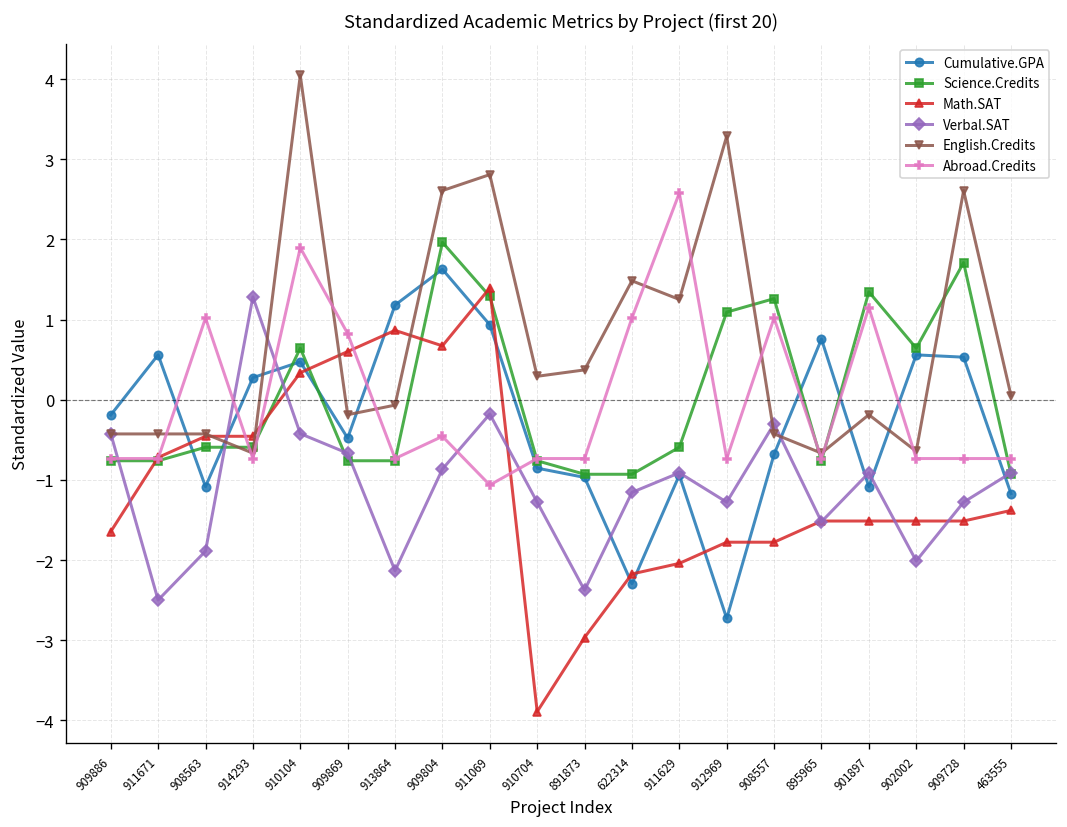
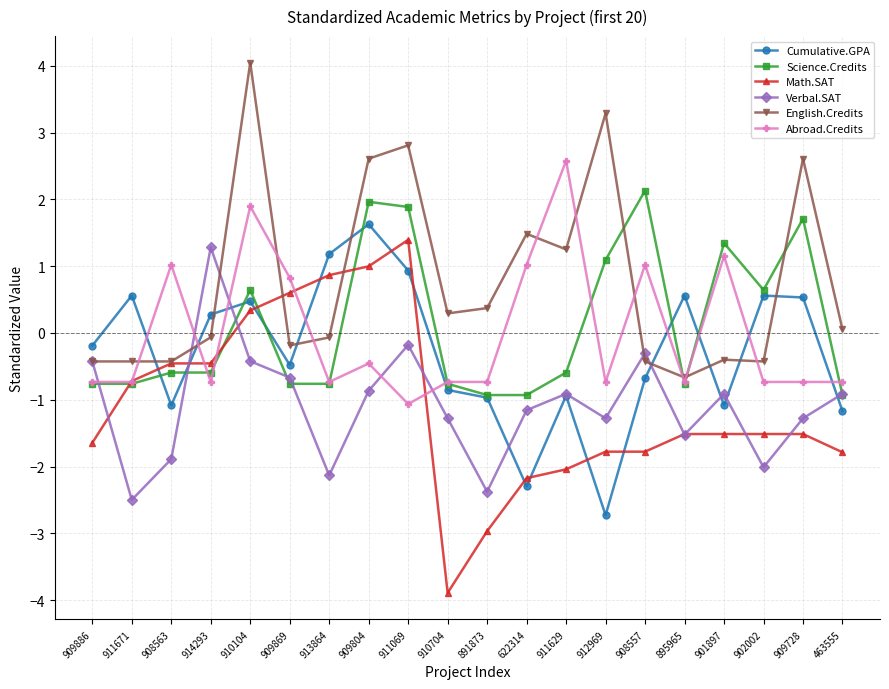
  {
    "Cumulative.GPA": {
      "909886": -0.2,
      "911671": 0.6,
      "908563": -1.1,
      "914293": 0.3,
      "910104": 0.5,
      "909869": -0.5,
      "913864": 1.2,
      "909804": 1.6,
      "911069": 0.9,
      "910704": -0.9,
      "891873": -1.0,
      "622314": -2.3,
      "912969": -2.7,
      "908557": -0.7,
-     "895965": 0.8,
+     "895965": 0.6,
      "901897": -1.1,
      "902002": 0.6,
      "909728": 0.5,
      "463555": -1.2
    },
    "Science.Credits": {
      "908563": -0.6,
      "914293": -0.6,
      "910104": 0.6,
      "909869": -0.8,
      "909804": 2.0,
-     "911069": 1.3,
+     "911069": 1.9,
      "891873": -0.9,
      "622314": -0.9,
      "911629": -0.6,
      "912969": 1.1,
-     "908557": 1.3,
+     "908557": 2.1,
      "901897": 1.3,
      "902002": 0.6,
      "909728": 1.7
    },
    "Math.SAT": {
      "909886": -1.6,
      "914293": -0.5,
      "910104": 0.3,
      "909869": 0.6,
      "913864": 0.9,
-     "909804": 0.7,
+     "909804": 1.0,
      "911069": 1.4,
      "910704": -3.9,
      "891873": -3.0,
      "622314": -2.2,
      "911629": -2.0,
      "912969": -1.8,
      "908557": -1.8,
      "901897": -1.5,
      "902002": -1.5,
      "909728": -1.5,
-     "463555": -1.4
+     "463555": -1.8
    },
    "Verbal.SAT": {
      "911671": -2.5,
      "908563": -1.9,
      "914293": 1.3,
      "910104": -0.4,
      "909869": -0.7,
      "913864": -2.1,
      "909804": -0.9,
      "911069": -0.2,
      "910704": -1.3,
      "891873": -2.4,
      "622314": -1.2,
      "912969": -1.3,
      "908557": -0.3,
      "901897": -0.9,
      "902002": -2.0,
      "909728": -1.3
    },
    "English.Credits": {
      "911671": -0.4,
-     "914293": -0.7,
+     "914293": -0.1,
      "910104": 4.0,
      "909869": -0.2,
      "913864": -0.1,
      "909804": 2.6,
      "911069": 2.8,
      "910704": 0.3,
      "891873": 0.4,
      "622314": 1.5,
      "911629": 1.3,
      "912969": 3.3,
      "908557": -0.4,
      "895965": -0.7,
-     "901897": -0.2,
-     "902002": -0.6,
+     "901897": -0.4,
+     "902002": -0.4,
      "909728": 2.6,
      "463555": 0.1
    },
    "Abroad.Credits": {
      "908563": 1.0,
      "914293": -0.7,
      "910104": 1.9,
      "909869": 0.8,
      "909804": -0.5,
      "911069": -1.1,
      "891873": -0.7,
      "622314": 1.0,
      "911629": 2.6,
      "912969": -0.7,
      "908557": 1.0,
      "901897": 1.2,
      "902002": -0.7,
      "909728": -0.7,
      "463555": -0.7
    }
  }
